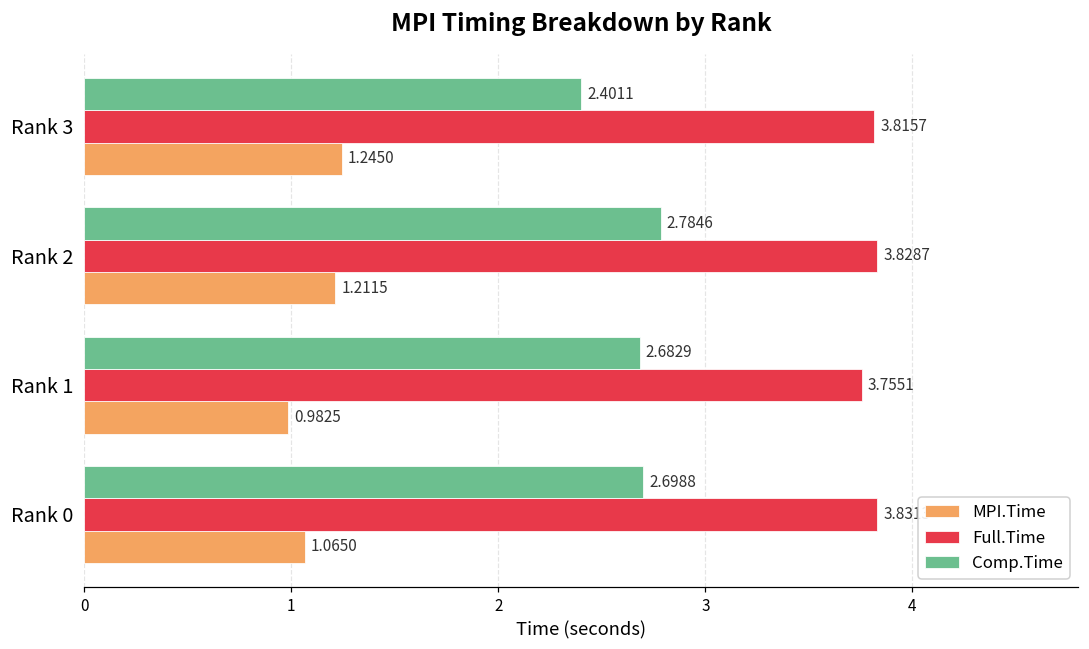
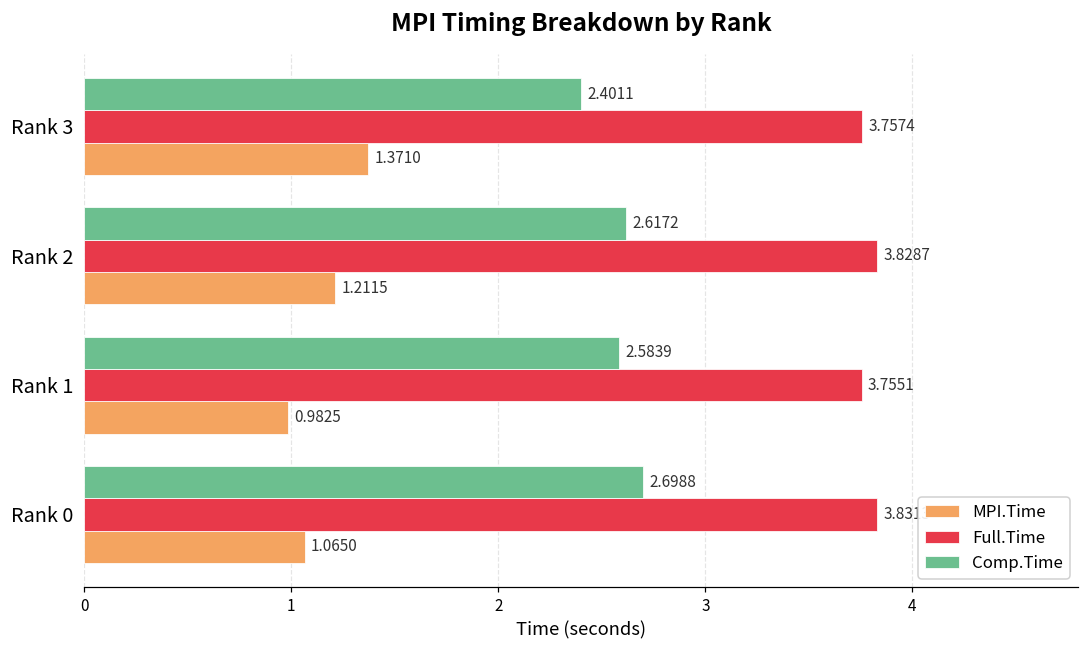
  {
    "MPI.Time": {
-     "Rank 3": 1.2450,
+     "Rank 3": 1.3710,
      "Rank 2": 1.2115,
      "Rank 1": 0.9825,
      "Rank 0": 1.0650
    },
    "Full.Time": {
-     "Rank 3": 3.8157,
+     "Rank 3": 3.7574,
      "Rank 2": 3.8287,
      "Rank 1": 3.7551
    },
    "Comp.Time": {
      "Rank 3": 2.4011,
-     "Rank 2": 2.7846,
-     "Rank 1": 2.6829,
+     "Rank 2": 2.6172,
+     "Rank 1": 2.5839,
      "Rank 0": 2.6988
    }
  }
